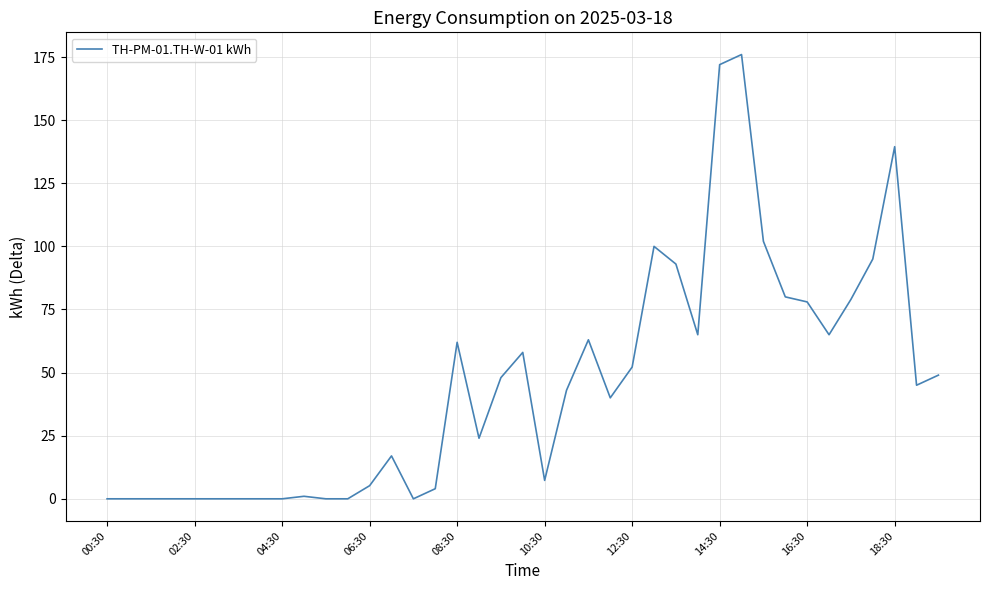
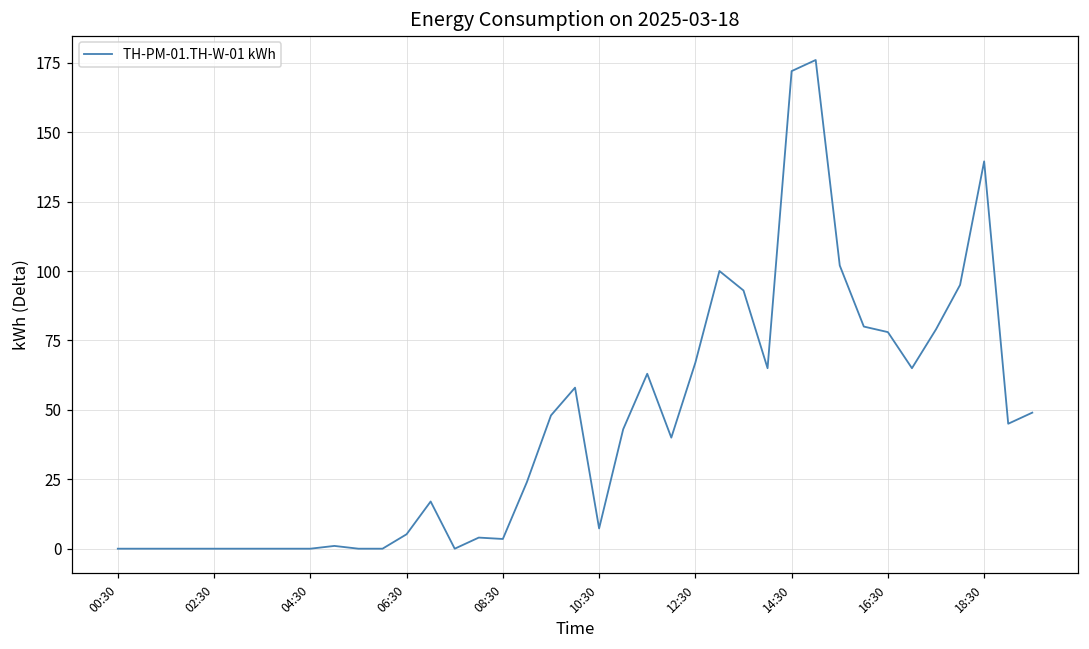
  {
    "00:30": 0,
    "02:30": 0,
    "04:30": 0,
    "06:30": 5,
-   "08:30": 62,
+   "08:30": 4,
    "10:30": 7,
-   "12:30": 52,
+   "12:30": 67,
    "14:30": 172,
    "16:30": 78,
    "18:30": 140
  }
